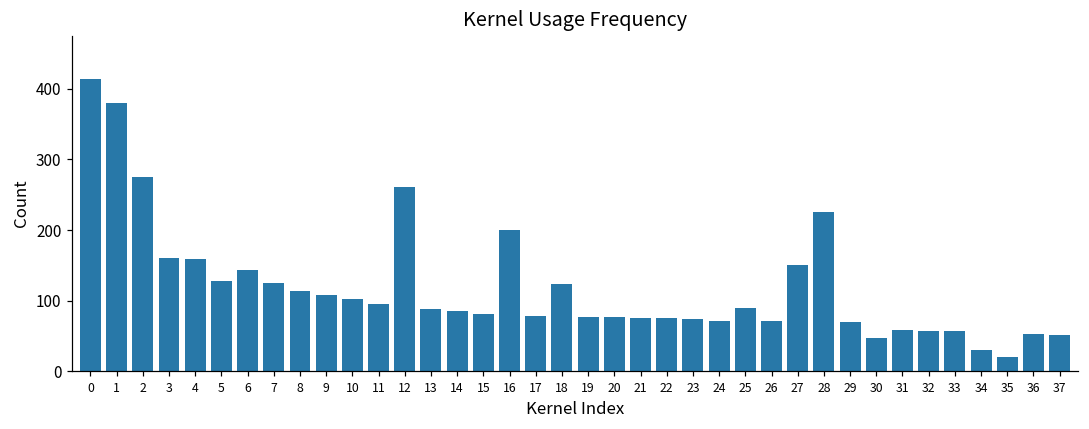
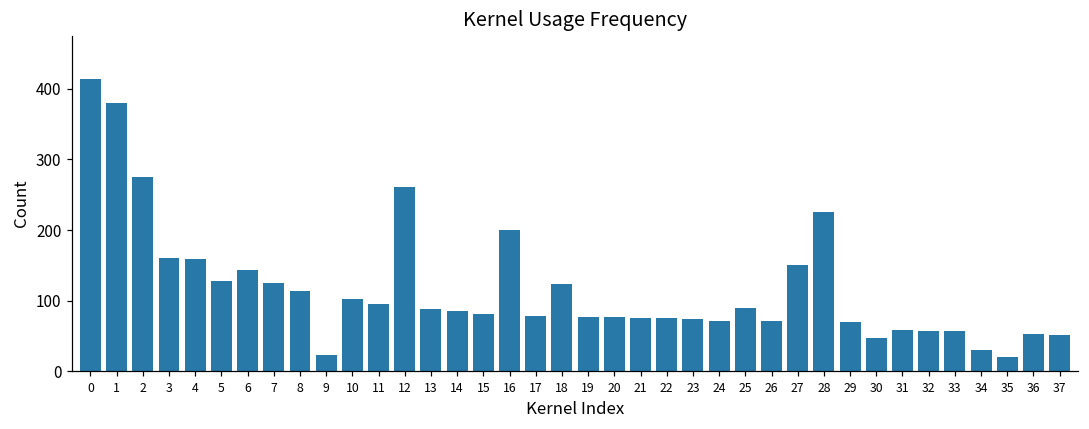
  {
    "0": 410,
    "1": 380,
    "2": 280,
    "3": 160,
    "4": 160,
    "5": 130,
    "6": 140,
    "7": 130,
    "8": 110,
-   "9": 110,
+   "9": 20,
    "10": 100,
    "11": 100,
    "12": 260,
    "13": 90,
    "14": 90,
    "15": 80,
    "16": 200,
    "17": 80,
    "18": 120,
    "19": 80,
    "20": 80,
    "21": 80,
    "22": 80,
    "23": 70,
    "24": 70,
    "25": 90,
    "26": 70,
    "27": 150,
    "28": 230,
    "29": 70,
    "30": 50,
    "31": 60,
    "32": 60,
    "33": 60,
    "34": 30,
    "35": 20,
    "36": 50,
    "37": 50
  }
